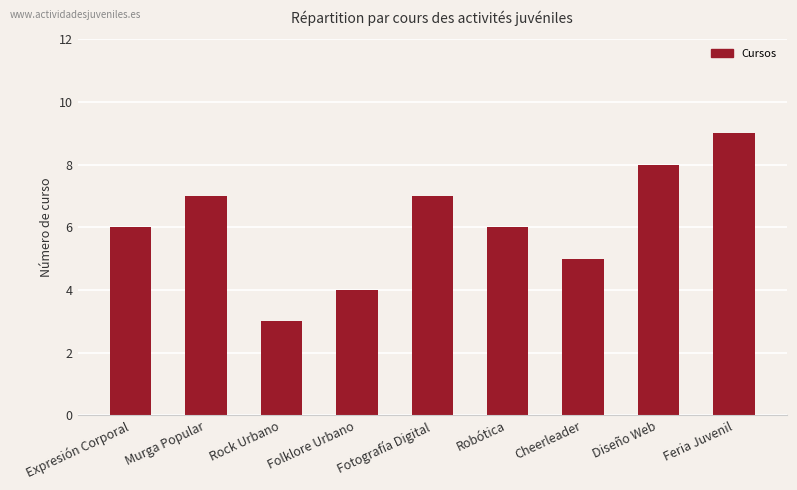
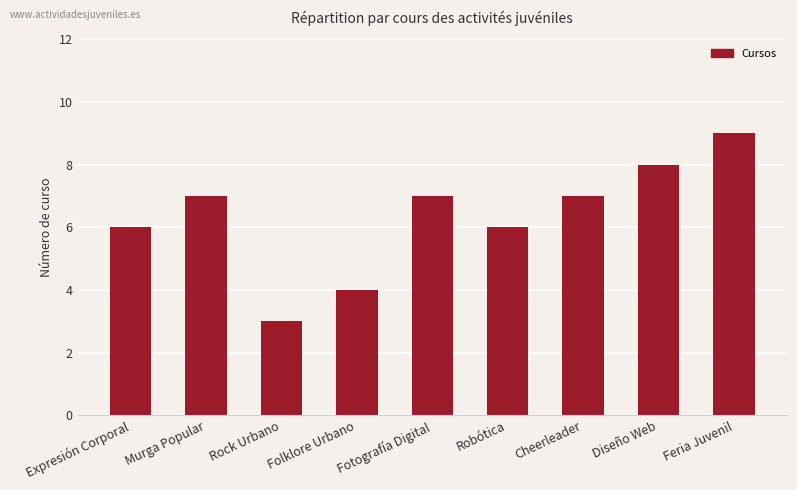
  {
    "Expresión Corporal": 6,
    "Murga Popular": 7,
    "Rock Urbano": 3,
    "Folklore Urbano": 4,
    "Fotografía Digital": 7,
    "Robótica": 6,
-   "Cheerleader": 5,
+   "Cheerleader": 7,
    "Diseño Web": 8,
    "Feria Juvenil": 9
  }
